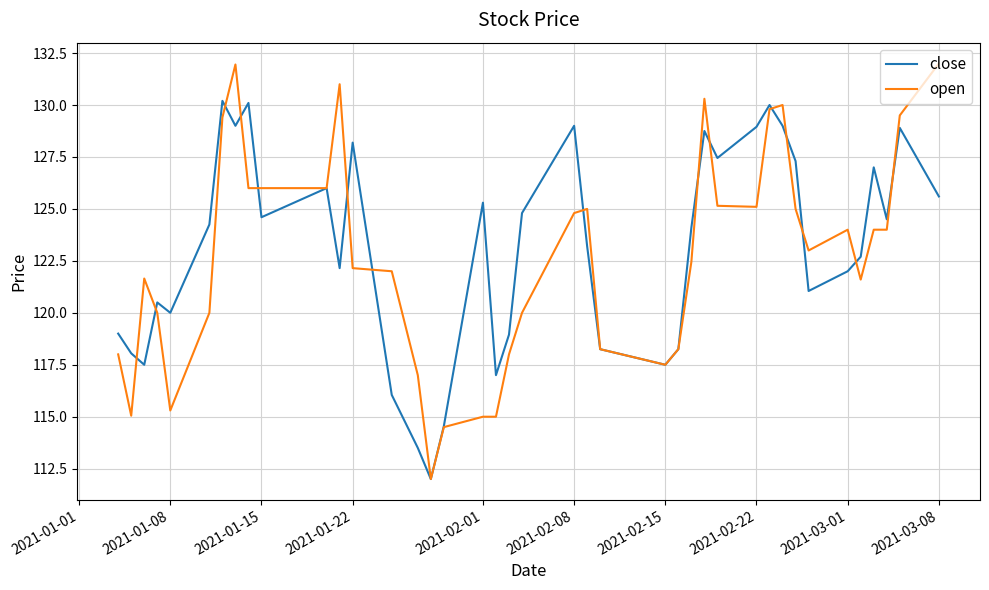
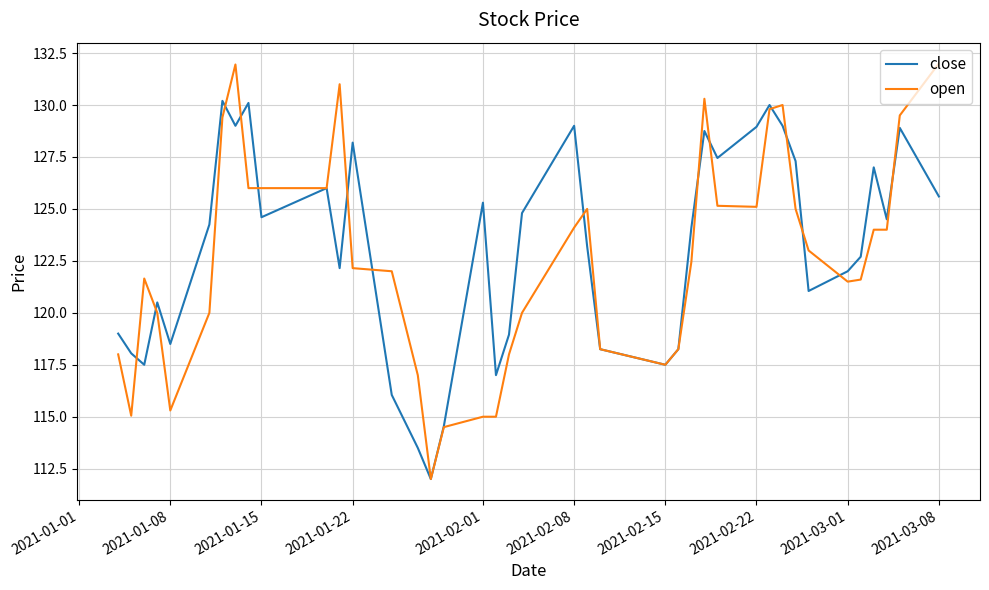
  {
    "close": {
-     "2021-01-08": 120.0,
+     "2021-01-08": 118.5,
      "2021-01-15": 124.6,
      "2021-01-22": 128.2,
      "2021-02-01": 125.3,
      "2021-02-08": 129.0,
      "2021-02-22": 129.0,
      "2021-03-01": 122.0,
      "2021-03-08": 125.6
    },
    "open": {
      "2021-01-08": 115.3,
      "2021-01-15": 126.0,
      "2021-01-22": 122.2,
      "2021-02-01": 115.0,
-     "2021-02-08": 124.8,
+     "2021-02-08": 124.1,
      "2021-02-22": 125.1,
-     "2021-03-01": 124.0
+     "2021-03-01": 121.5
    }
  }
